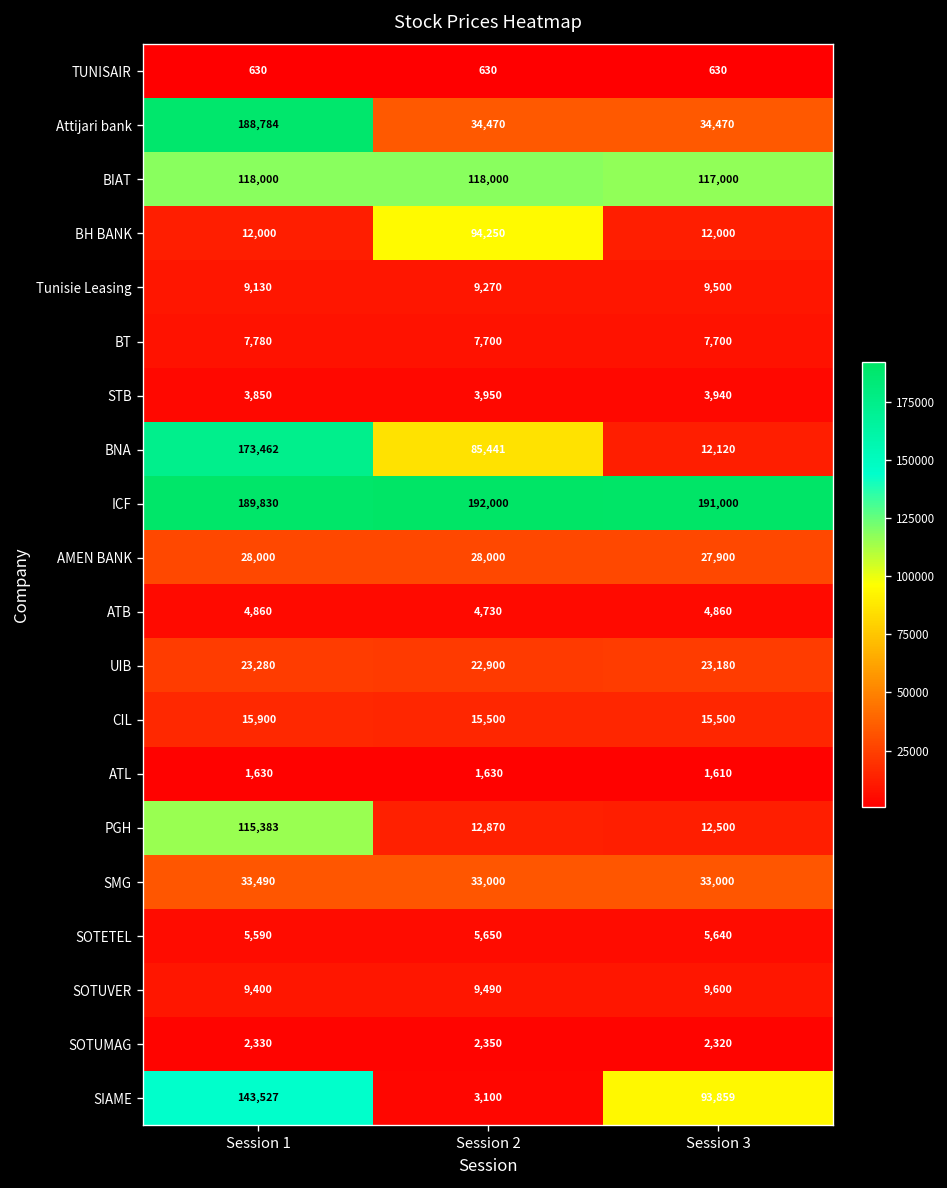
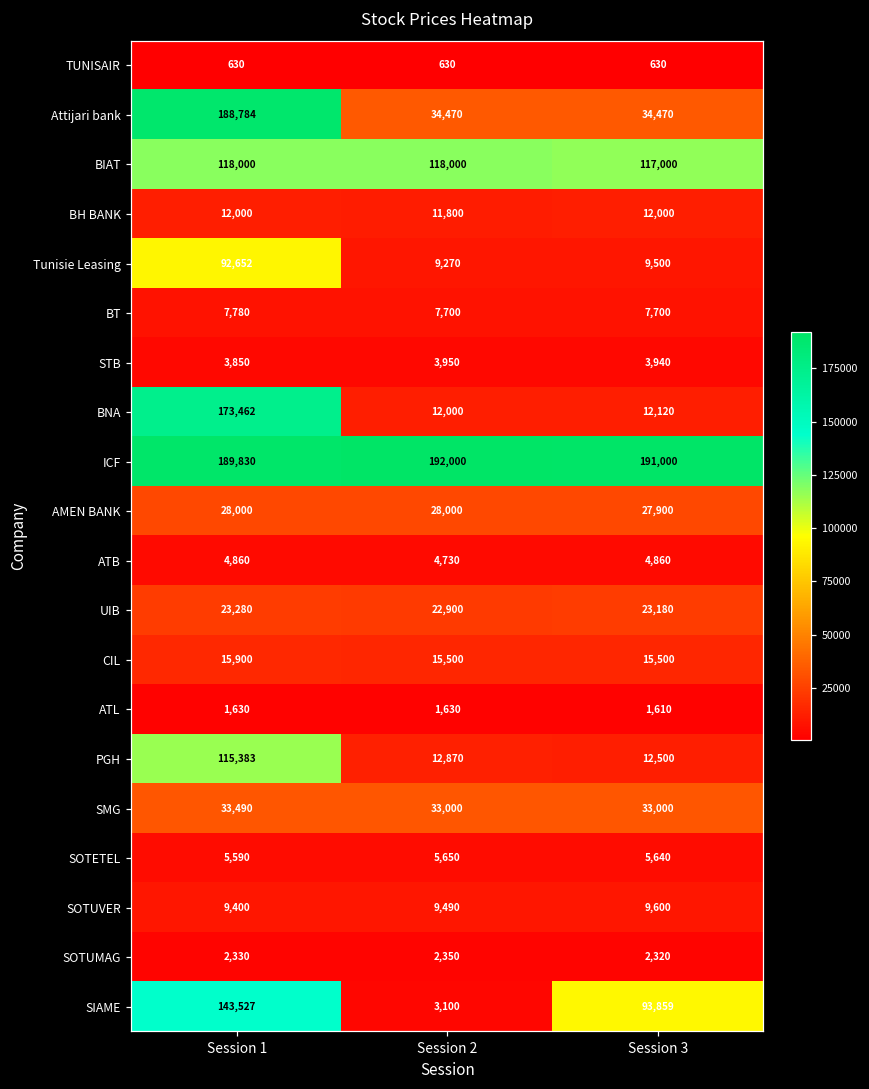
  {
    "TUNISAIR": {
      "Session 1": "630",
      "Session 2": "630",
      "Session 3": "630"
    },
    "Attijari bank": {
      "Session 1": "188,784",
      "Session 2": "34,470",
      "Session 3": "34,470"
    },
    "BIAT": {
      "Session 1": "118,000",
      "Session 2": "118,000",
      "Session 3": "117,000"
    },
    "BH BANK": {
      "Session 1": "12,000",
-     "Session 2": "94,250",
+     "Session 2": "11,800",
      "Session 3": "12,000"
    },
    "Tunisie Leasing": {
-     "Session 1": "9,130",
+     "Session 1": "92,652",
      "Session 2": "9,270",
      "Session 3": "9,500"
    },
    "BT": {
      "Session 1": "7,780",
      "Session 2": "7,700",
      "Session 3": "7,700"
    },
    "STB": {
      "Session 1": "3,850",
      "Session 2": "3,950",
      "Session 3": "3,940"
    },
    "BNA": {
      "Session 1": "173,462",
-     "Session 2": "85,441",
+     "Session 2": "12,000",
      "Session 3": "12,120"
    },
    "ICF": {
      "Session 1": "189,830",
      "Session 2": "192,000",
      "Session 3": "191,000"
    },
    "AMEN BANK": {
      "Session 1": "28,000",
      "Session 2": "28,000",
      "Session 3": "27,900"
    },
    "ATB": {
      "Session 1": "4,860",
      "Session 2": "4,730",
      "Session 3": "4,860"
    },
    "UIB": {
      "Session 1": "23,280",
      "Session 2": "22,900",
      "Session 3": "23,180"
    },
    "CIL": {
      "Session 1": "15,900",
      "Session 2": "15,500",
      "Session 3": "15,500"
    },
    "ATL": {
      "Session 1": "1,630",
      "Session 2": "1,630",
      "Session 3": "1,610"
    },
    "PGH": {
      "Session 1": "115,383",
      "Session 2": "12,870",
      "Session 3": "12,500"
    },
    "SMG": {
      "Session 1": "33,490",
      "Session 2": "33,000",
      "Session 3": "33,000"
    },
    "SOTETEL": {
      "Session 1": "5,590",
      "Session 2": "5,650",
      "Session 3": "5,640"
    },
    "SOTUVER": {
      "Session 1": "9,400",
      "Session 2": "9,490",
      "Session 3": "9,600"
    },
    "SOTUMAG": {
      "Session 1": "2,330",
      "Session 2": "2,350",
      "Session 3": "2,320"
    },
    "SIAME": {
      "Session 1": "143,527",
      "Session 2": "3,100",
      "Session 3": "93,859"
    }
  }
